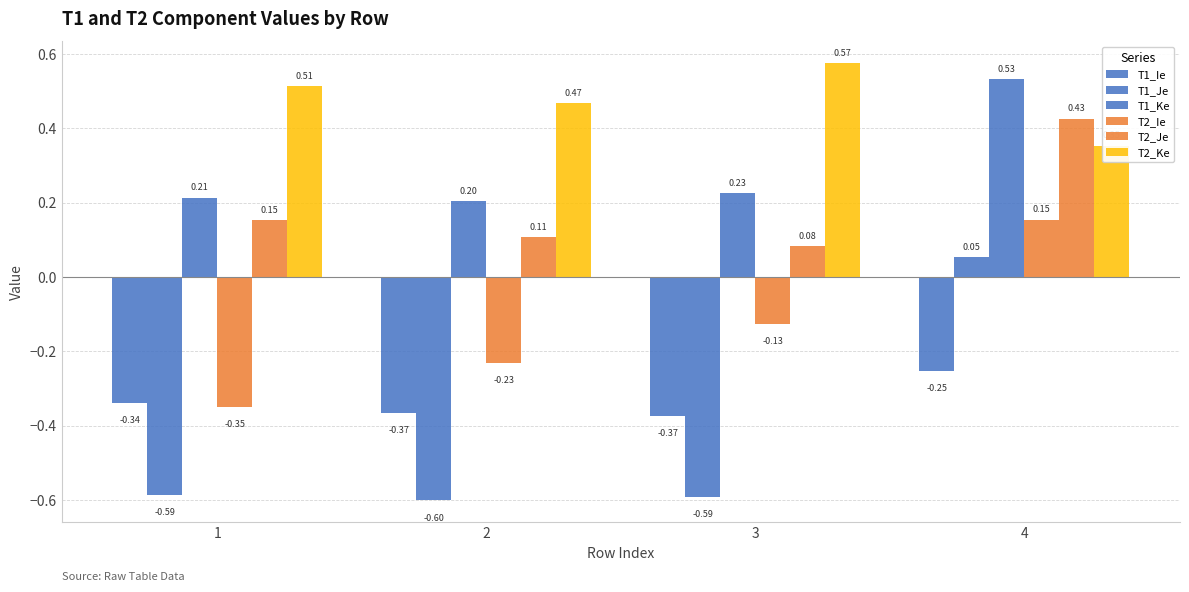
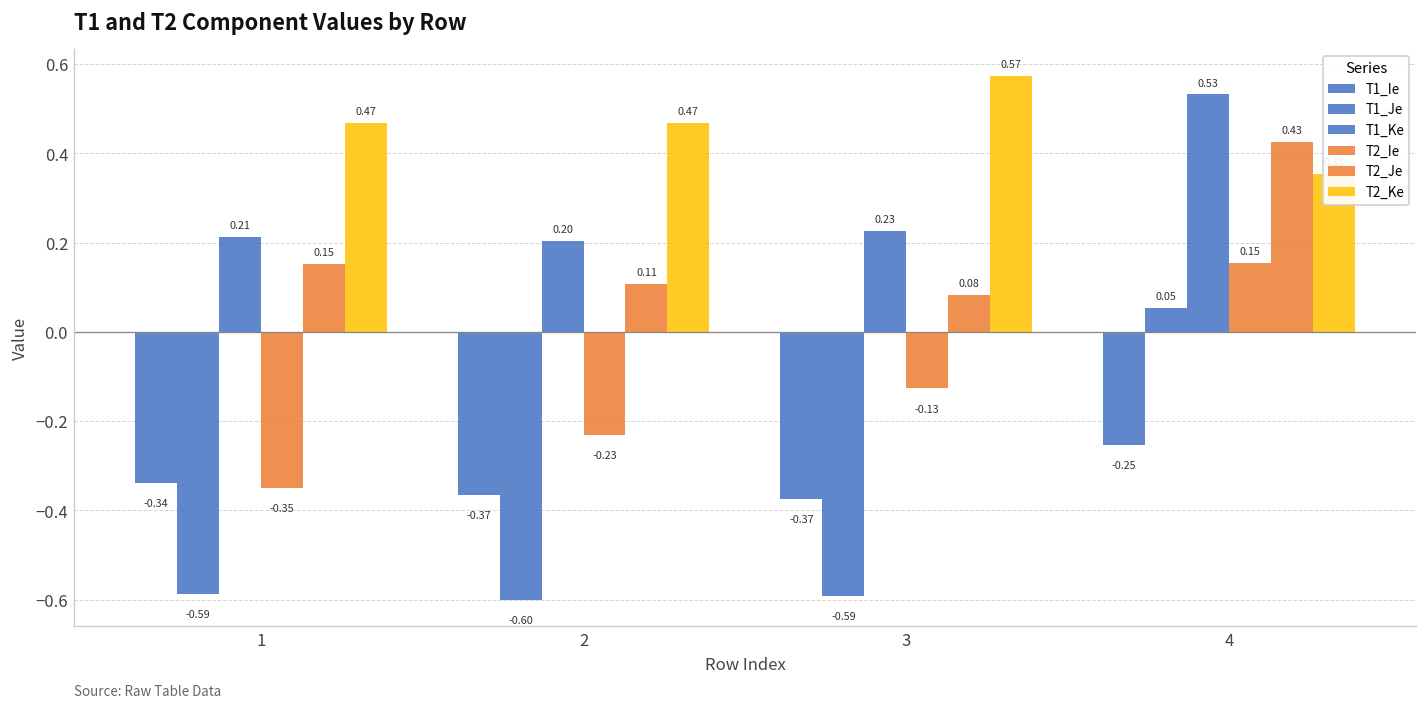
  {
    "T2_Ke": {
-     "1": 0.51,
+     "1": 0.47,
      "2": 0.47,
      "3": 0.57
    }
  }
